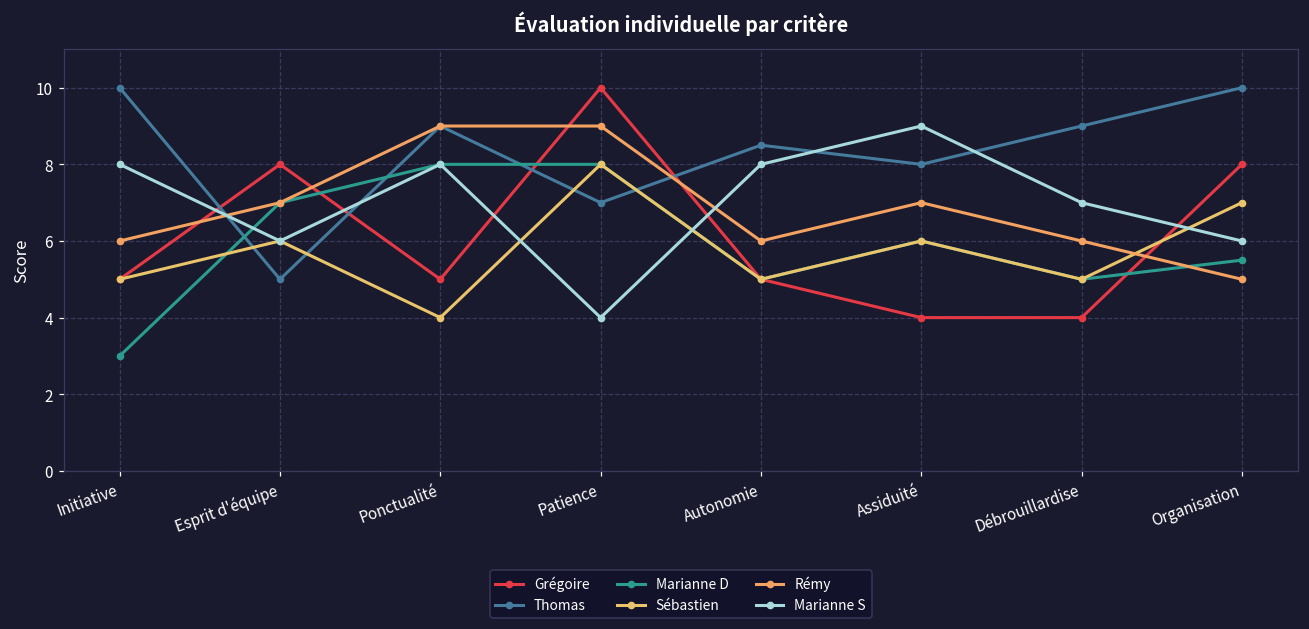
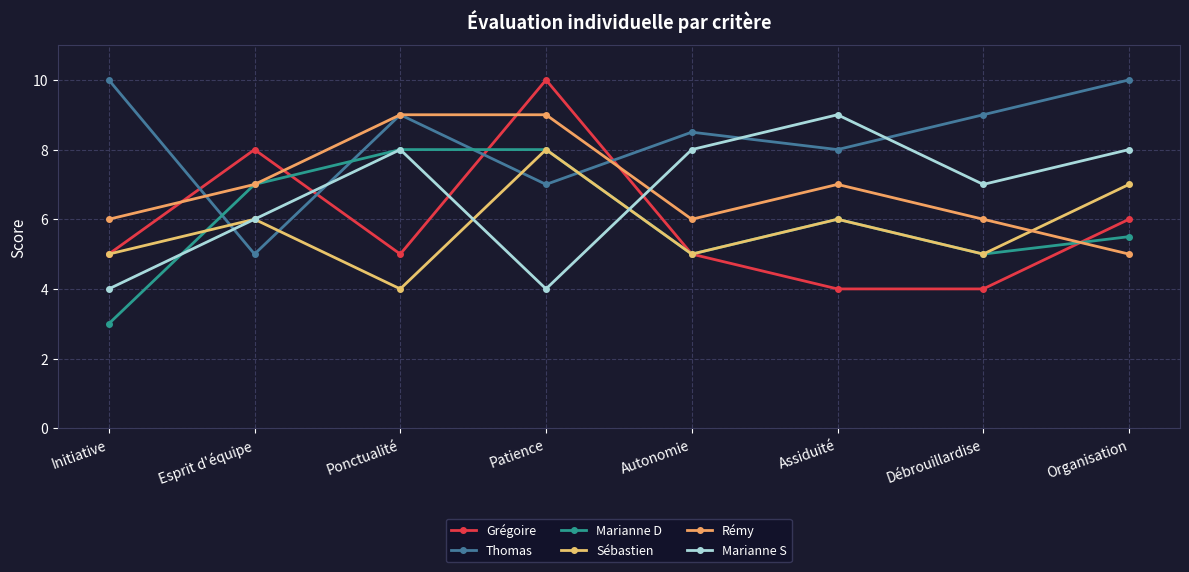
  {
    "Grégoire": {
      "Esprit d'équipe": 8,
      "Ponctualité": 5,
      "Patience": 10,
      "Assiduité": 4,
      "Débrouillardise": 4,
-     "Organisation": 8
+     "Organisation": 6
    },
    "Marianne S": {
-     "Initiative": 8,
+     "Initiative": 4,
      "Patience": 4,
      "Autonomie": 8,
      "Assiduité": 9,
      "Débrouillardise": 7,
-     "Organisation": 6
+     "Organisation": 8
    }
  }
